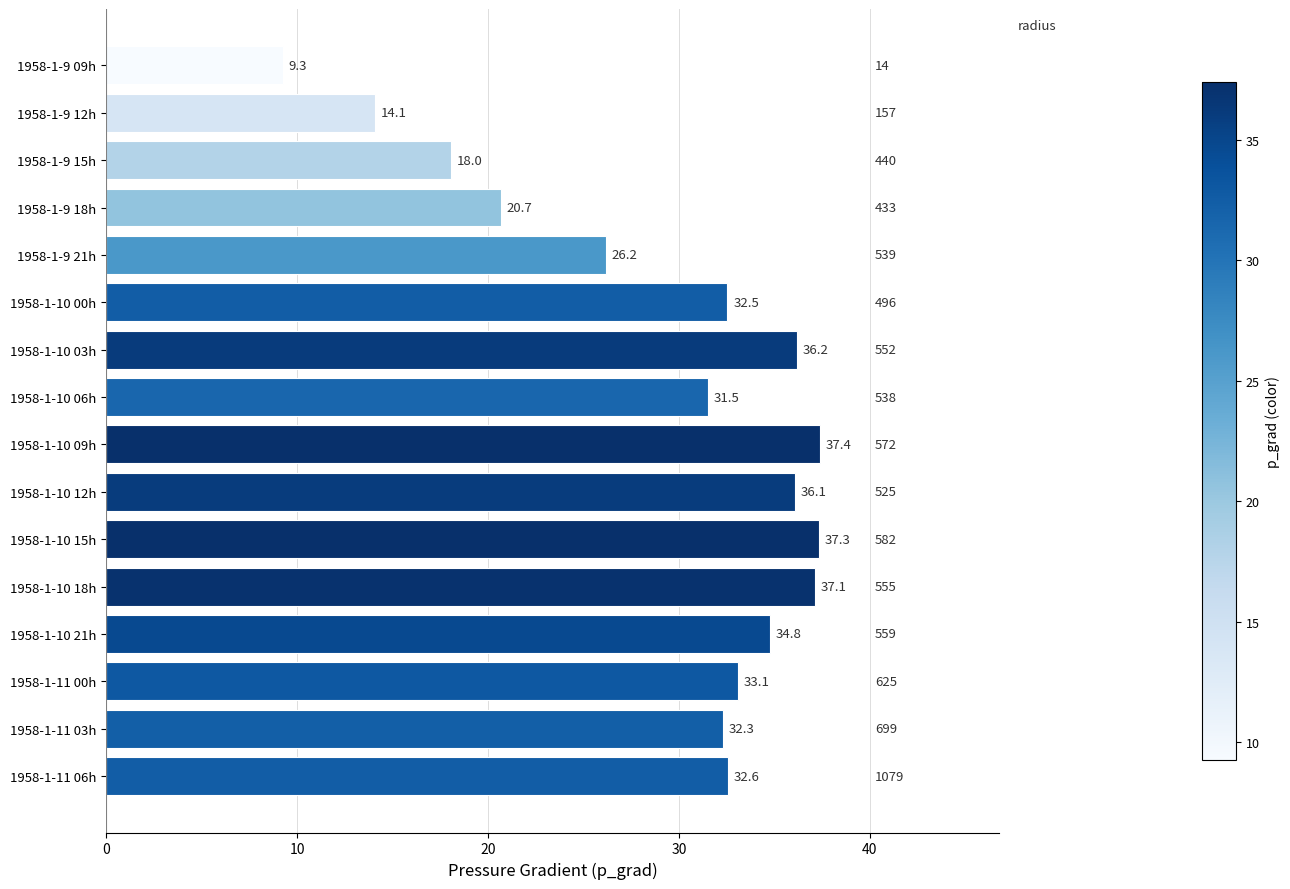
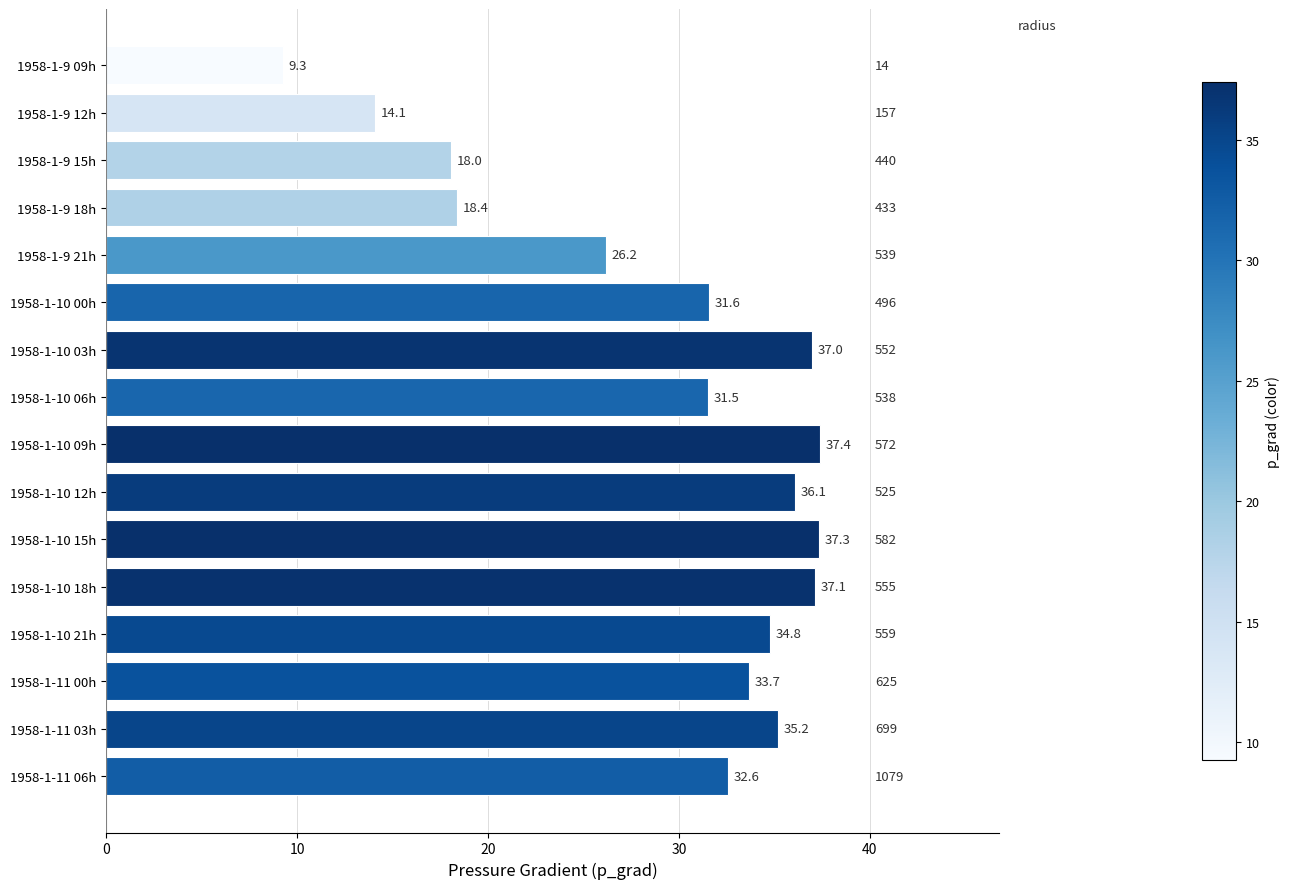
  {
    "1958-1-9 09h": 9.3,
    "1958-1-9 12h": 14.1,
    "1958-1-9 15h": 18.0,
-   "1958-1-9 18h": 20.7,
+   "1958-1-9 18h": 18.4,
    "1958-1-9 21h": 26.2,
-   "1958-1-10 00h": 32.5,
-   "1958-1-10 03h": 36.2,
+   "1958-1-10 00h": 31.6,
+   "1958-1-10 03h": 37.0,
    "1958-1-10 06h": 31.5,
    "1958-1-10 09h": 37.4,
    "1958-1-10 12h": 36.1,
    "1958-1-10 15h": 37.3,
    "1958-1-10 18h": 37.1,
    "1958-1-10 21h": 34.8,
-   "1958-1-11 00h": 33.1,
-   "1958-1-11 03h": 32.3,
+   "1958-1-11 00h": 33.7,
+   "1958-1-11 03h": 35.2,
    "1958-1-11 06h": 32.6
  }
